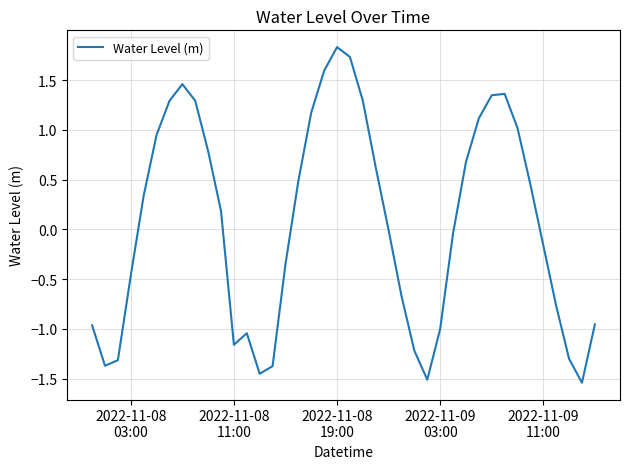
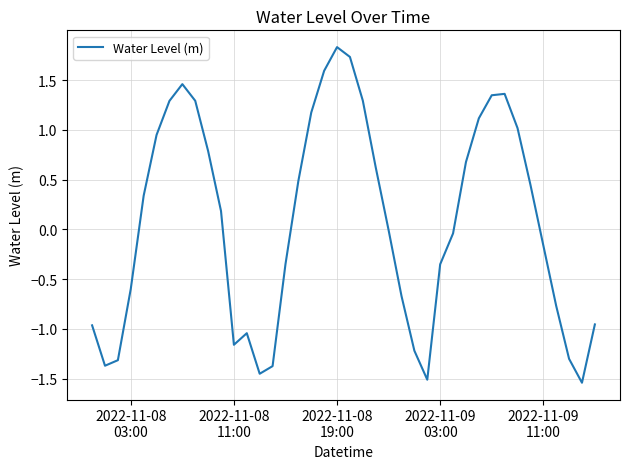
  {
-   "2022-11-08 03:00": -0.5,
+   "2022-11-08 03:00": -0.6,
    "2022-11-08 11:00": -1.2,
    "2022-11-08 19:00": 1.8,
-   "2022-11-09 03:00": -1.0,
+   "2022-11-09 03:00": -0.4,
    "2022-11-09 11:00": -0.2
  }
